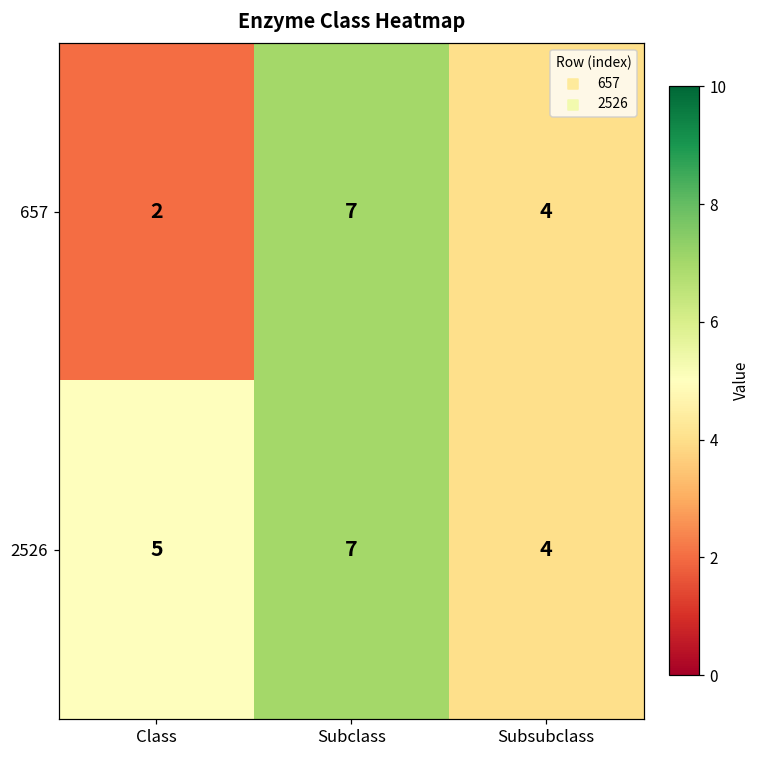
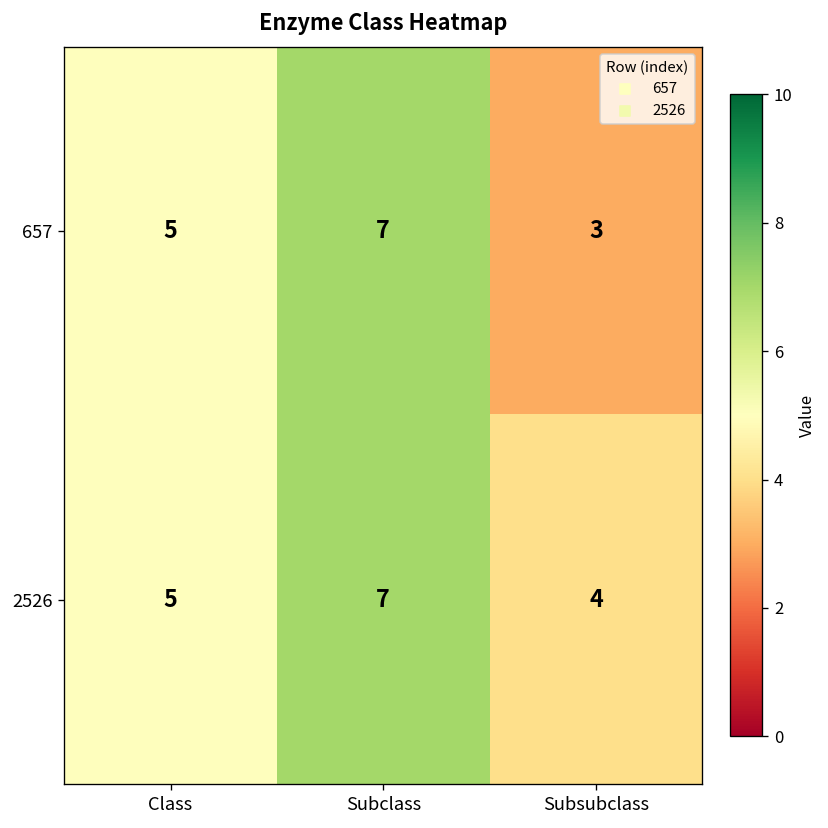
  {
    "657": {
-     "Class": 2,
+     "Class": 5,
      "Subclass": 7,
-     "Subsubclass": 4
+     "Subsubclass": 3
    },
    "2526": {
      "Class": 5,
      "Subclass": 7,
      "Subsubclass": 4
    }
  }
